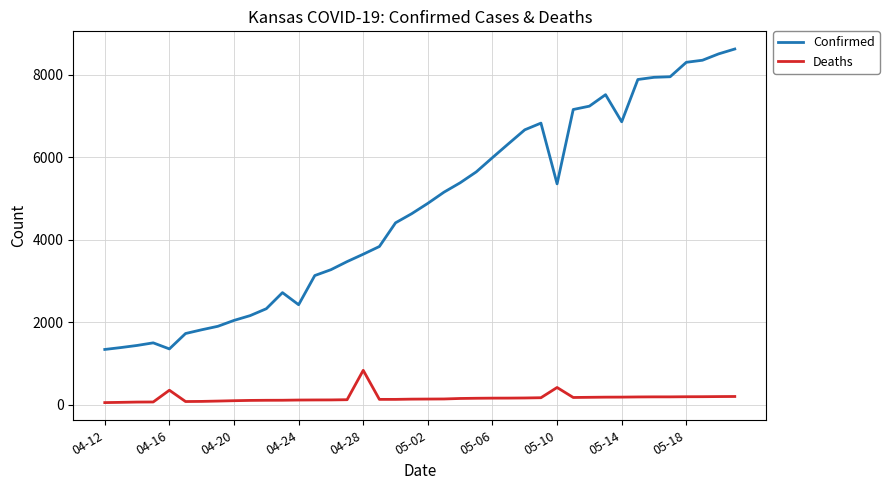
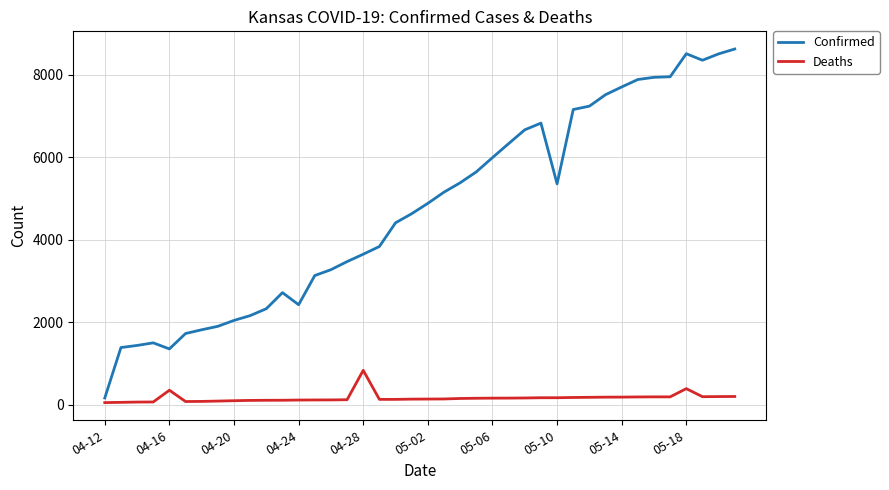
  {
    "Confirmed": {
-     "04-12": 1300,
+     "04-12": 200,
      "04-16": 1400,
      "04-20": 2000,
      "04-24": 2400,
      "04-28": 3700,
      "05-02": 4900,
      "05-06": 6000,
      "05-10": 5400,
-     "05-14": 6900,
-     "05-18": 8300
+     "05-14": 7700,
+     "05-18": 8500
    },
    "Deaths": {
      "04-12": 100,
      "04-16": 400,
      "04-20": 100,
      "04-24": 100,
      "04-28": 800,
      "05-02": 100,
      "05-06": 200,
-     "05-10": 400,
+     "05-10": 200,
      "05-14": 200,
-     "05-18": 200
+     "05-18": 400
    }
  }
